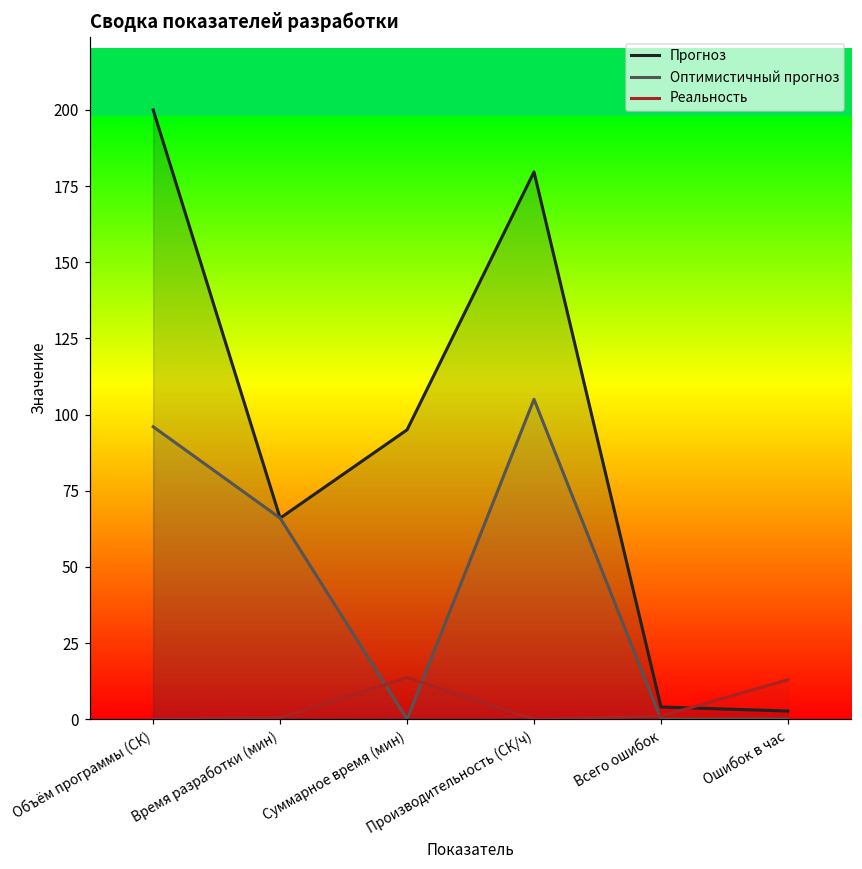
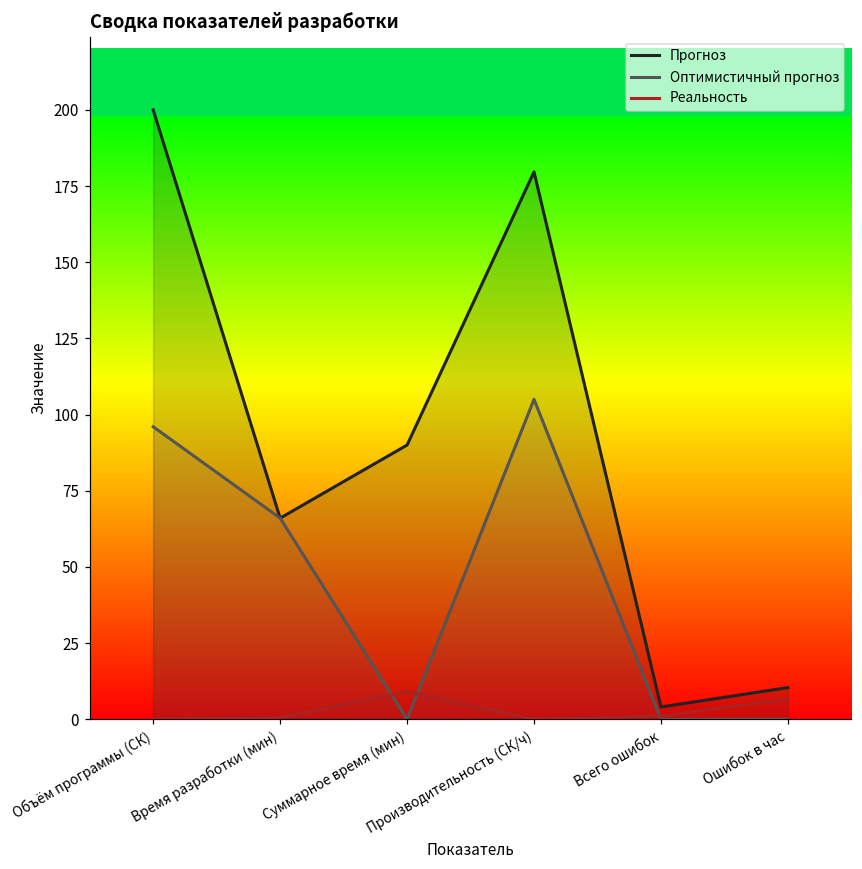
  {
    "Прогноз": {
      "Объём программы (СК)": 200,
-     "Суммарное время (мин)": 95,
+     "Суммарное время (мин)": 90,
      "Производительность (СК/ч)": 180,
      "Всего ошибок": 4,
-     "Ошибок в час": 3
+     "Ошибок в час": 10
    },
    "Оптимистичный прогноз": {
      "Объём программы (СК)": 96,
      "Суммарное время (мин)": 0,
      "Производительность (СК/ч)": 105,
      "Всего ошибок": 0,
      "Ошибок в час": 0
    },
    "Реальность": {
      "Объём программы (СК)": 0,
      "Время разработки (мин)": 1,
-     "Суммарное время (мин)": 14,
+     "Суммарное время (мин)": 9,
      "Производительность (СК/ч)": 0,
      "Всего ошибок": 1,
-     "Ошибок в час": 13
+     "Ошибок в час": 7
    }
  }
